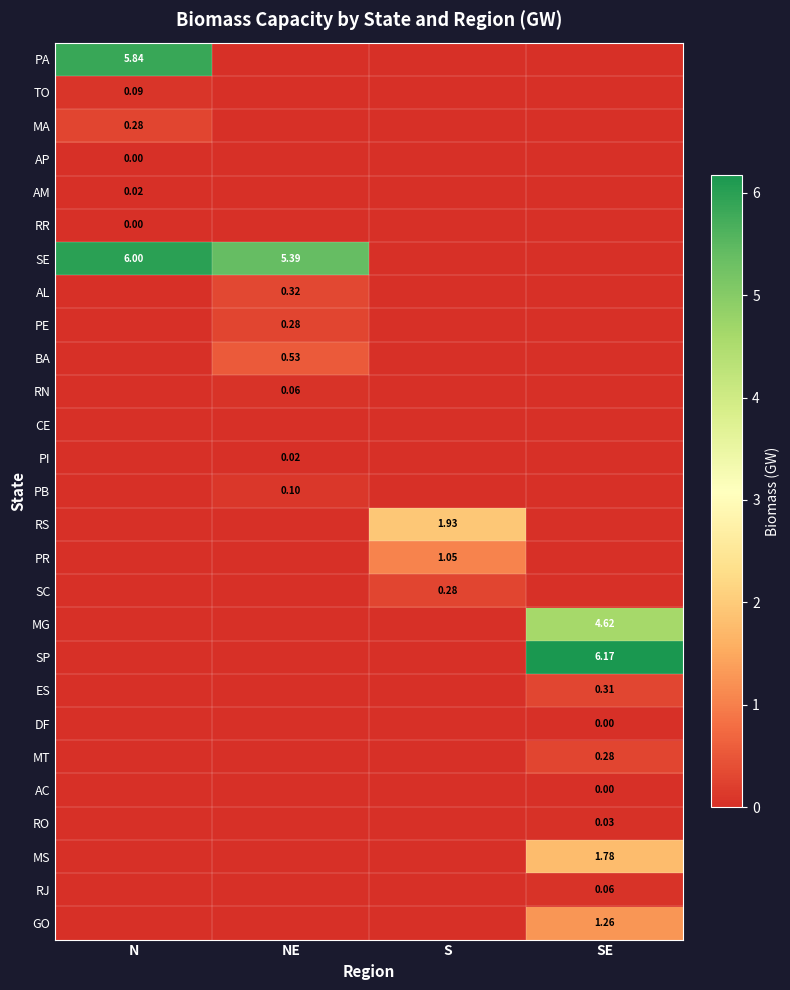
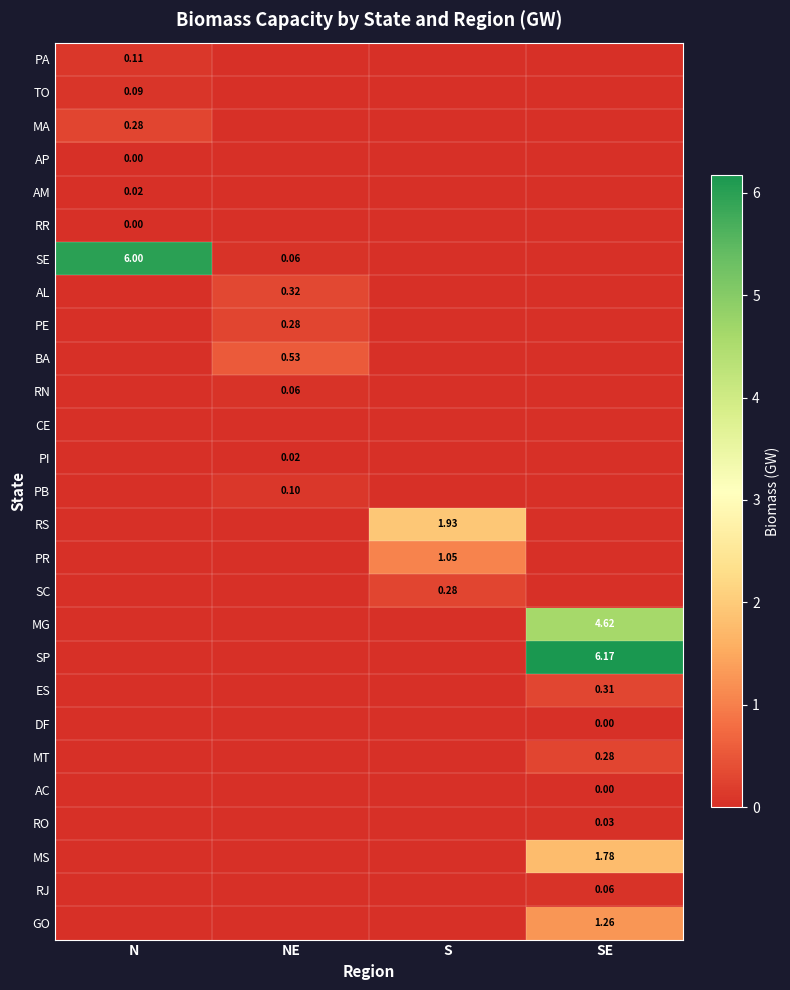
  {
    "PA": {
-     "N": 5.84
+     "N": 0.11
    },
    "TO": {
      "N": 0.09
    },
    "MA": {
      "N": 0.28
    },
    "AP": {
      "N": 0.00
    },
    "AM": {
      "N": 0.02
    },
    "RR": {
      "N": 0.00
    },
    "SE": {
      "N": 6.00,
-     "NE": 5.39
+     "NE": 0.06
    },
    "AL": {
      "NE": 0.32
    },
    "PE": {
      "NE": 0.28
    },
    "BA": {
      "NE": 0.53
    },
    "RN": {
      "NE": 0.06
    },
    "PI": {
      "NE": 0.02
    },
    "PB": {
      "NE": 0.10
    },
    "RS": {
      "S": 1.93
    },
    "PR": {
      "S": 1.05
    },
    "SC": {
      "S": 0.28
    },
    "MG": {
      "SE": 4.62
    },
    "SP": {
      "SE": 6.17
    },
    "ES": {
      "SE": 0.31
    },
    "DF": {
      "SE": 0.00
    },
    "MT": {
      "SE": 0.28
    },
    "AC": {
      "SE": 0.00
    },
    "RO": {
      "SE": 0.03
    },
    "MS": {
      "SE": 1.78
    },
    "RJ": {
      "SE": 0.06
    },
    "GO": {
      "SE": 1.26
    }
  }
